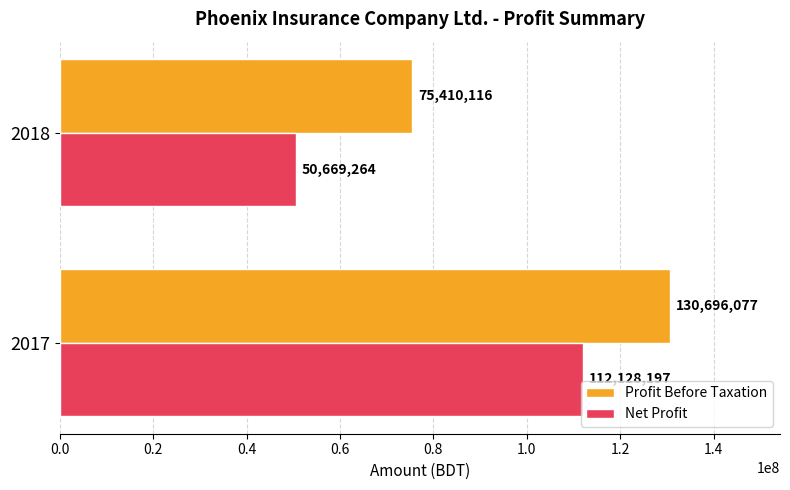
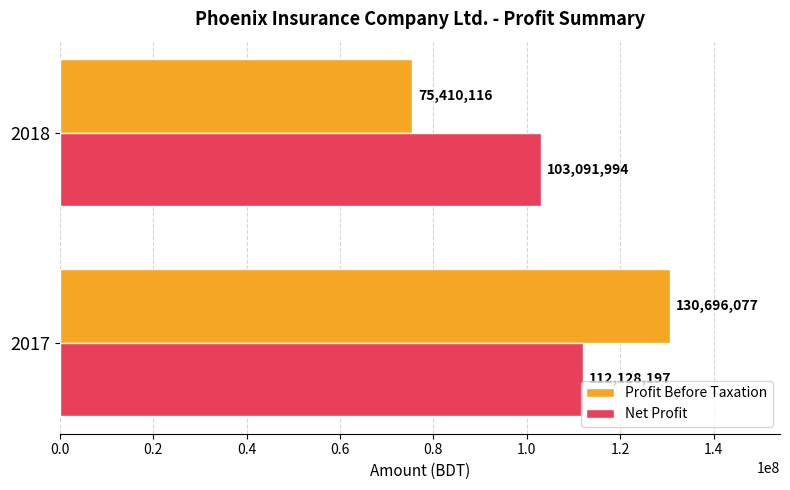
  {
    "Profit Before Taxation": {
      "2018": "75,410,116",
      "2017": "130,696,077"
    },
    "Net Profit": {
-     "2018": "50,669,264"
+     "2018": "103,091,994"
    }
  }
